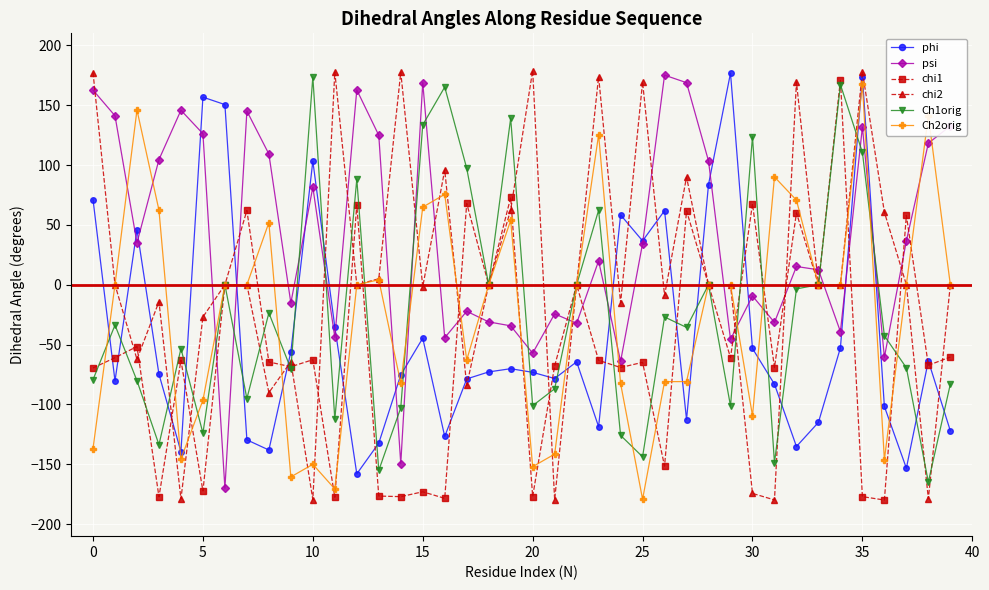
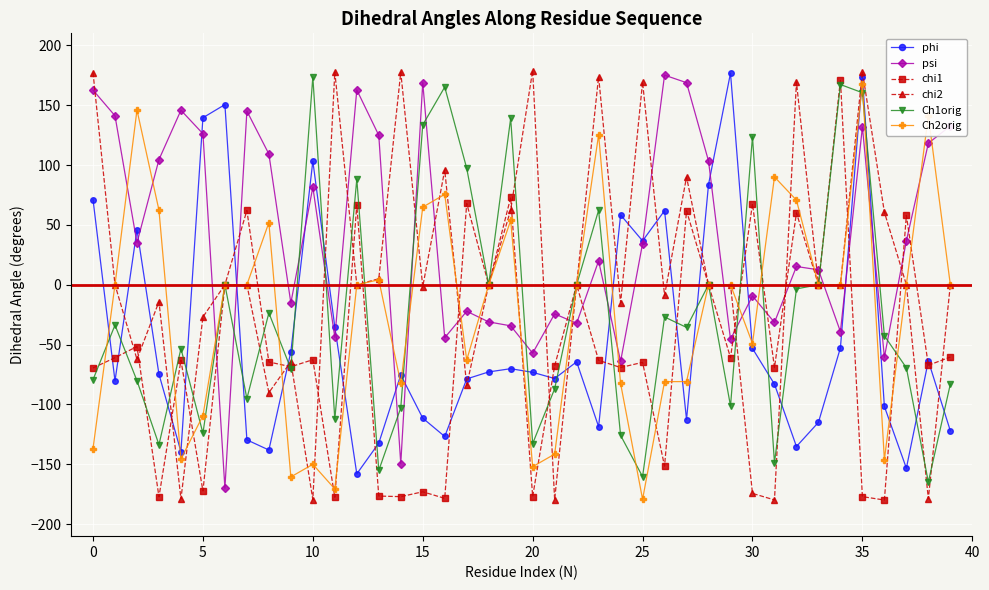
  {
    "phi": {
      "0": 71,
-     "5": 157,
+     "5": 140,
      "10": 103,
-     "15": -45,
+     "15": -111,
      "20": -73,
      "25": 37,
      "30": -53,
      "35": 174
    },
    "psi": {
      "0": 163,
      "5": 126,
      "10": 81,
      "15": 169,
      "20": -57,
      "25": 34,
      "30": -9,
      "35": 132
    },
    "Ch1orig": {
      "0": -79,
      "5": -124,
      "10": 174,
      "15": 134,
-     "20": -101,
-     "25": -144,
+     "20": -133,
+     "25": -160,
      "30": 124,
-     "35": 111
+     "35": 160
    },
    "Ch2orig": {
      "0": -137,
-     "5": -96,
+     "5": -109,
      "10": -150,
      "15": 65,
      "20": -152,
      "25": -179,
-     "30": -109,
+     "30": -49,
      "35": 167
    }
  }
